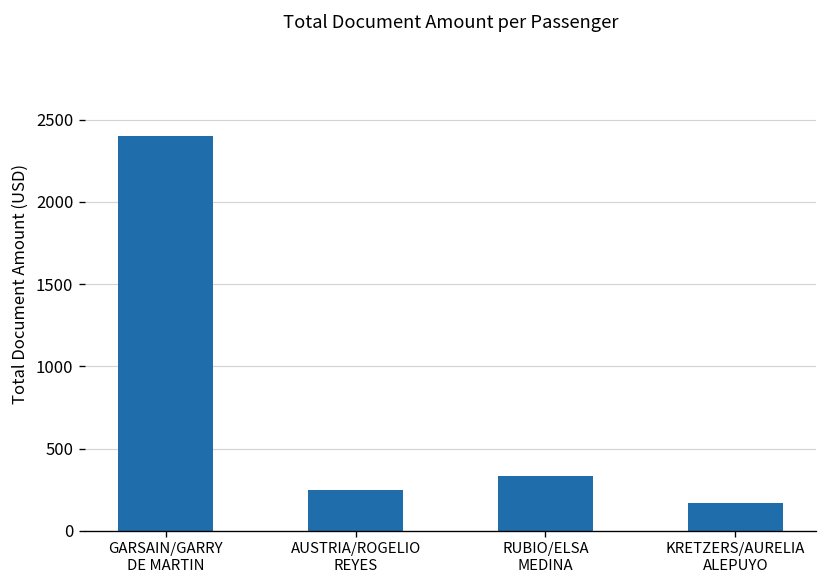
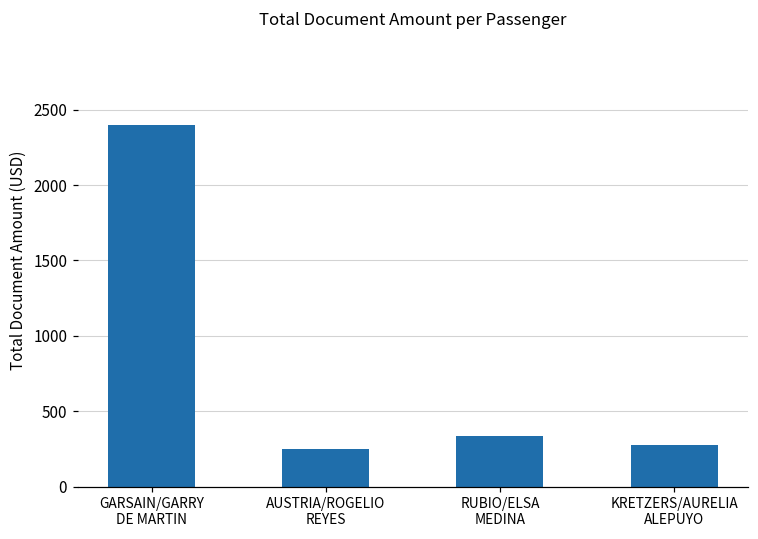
  {
    "GARSAIN/GARRY DE MARTIN": 2400,
    "AUSTRIA/ROGELIO REYES": 250,
    "RUBIO/ELSA MEDINA": 330,
-   "KRETZERS/AURELIA ALEPUYO": 170
+   "KRETZERS/AURELIA ALEPUYO": 280
  }
